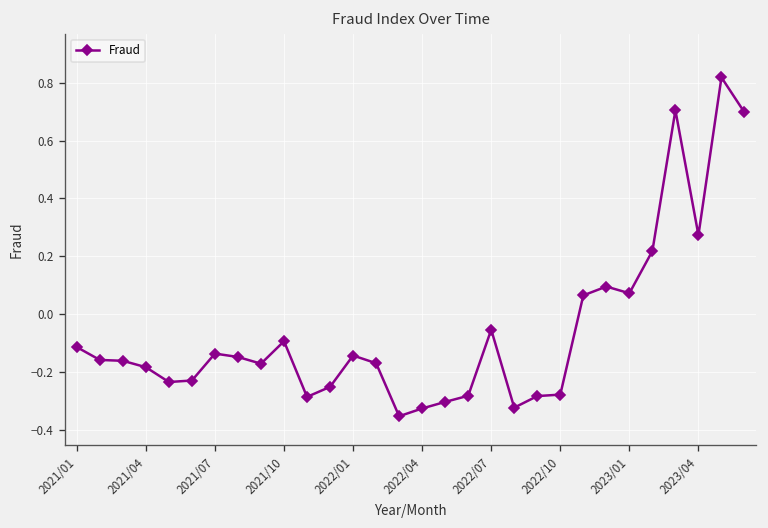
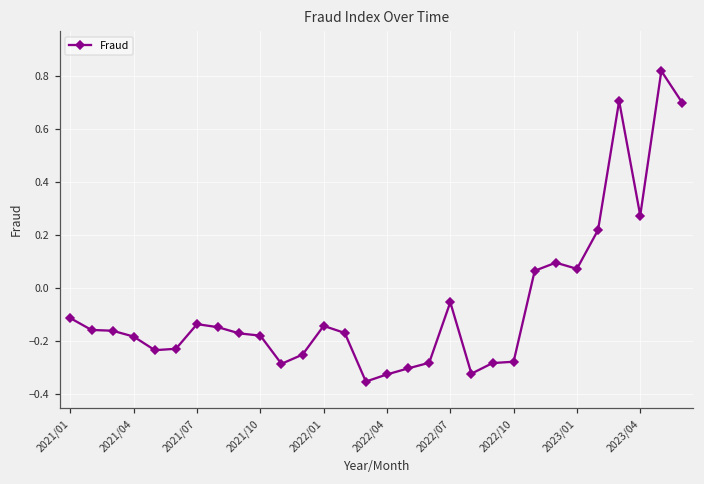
  {
    "2021/01": -0.11,
    "2021/04": -0.18,
    "2021/07": -0.14,
-   "2021/10": -0.09,
+   "2021/10": -0.18,
    "2022/01": -0.14,
    "2022/04": -0.33,
    "2022/07": -0.05,
    "2022/10": -0.28,
    "2023/01": 0.07,
    "2023/04": 0.27
  }
